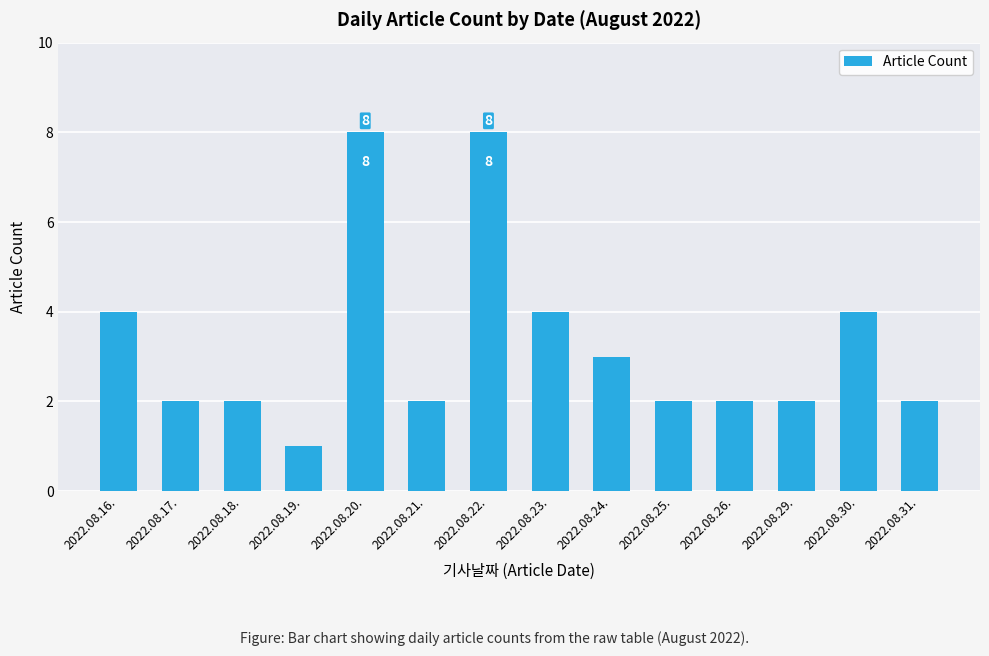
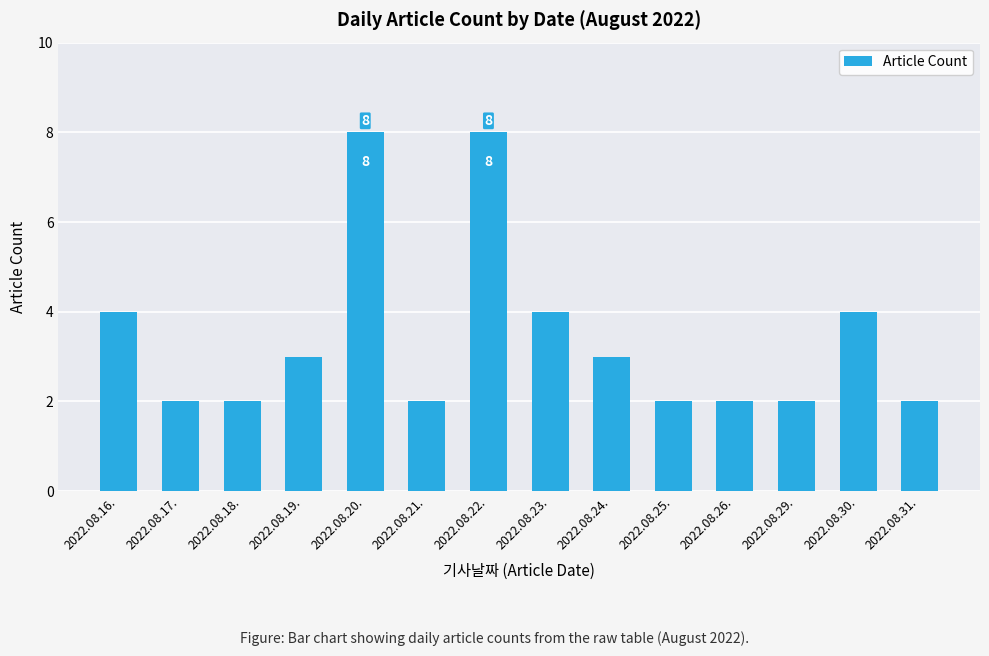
  {
    "2022.08.16.": 4,
    "2022.08.17.": 2,
    "2022.08.18.": 2,
-   "2022.08.19.": 1,
+   "2022.08.19.": 3,
    "2022.08.21.": 2,
    "2022.08.23.": 4,
    "2022.08.24.": 3,
    "2022.08.25.": 2,
    "2022.08.26.": 2,
    "2022.08.29.": 2,
    "2022.08.30.": 4,
    "2022.08.31.": 2
  }
